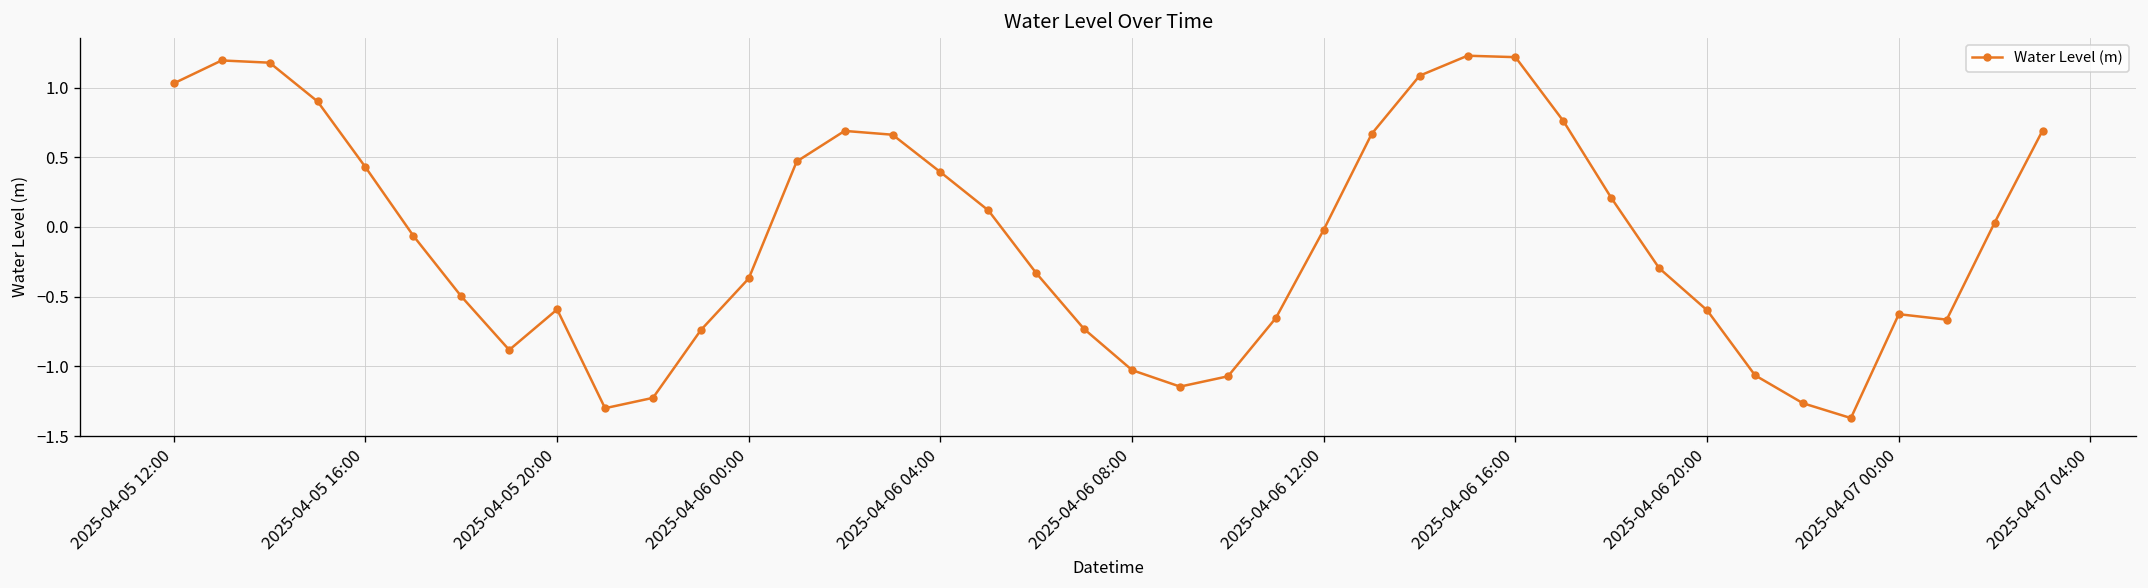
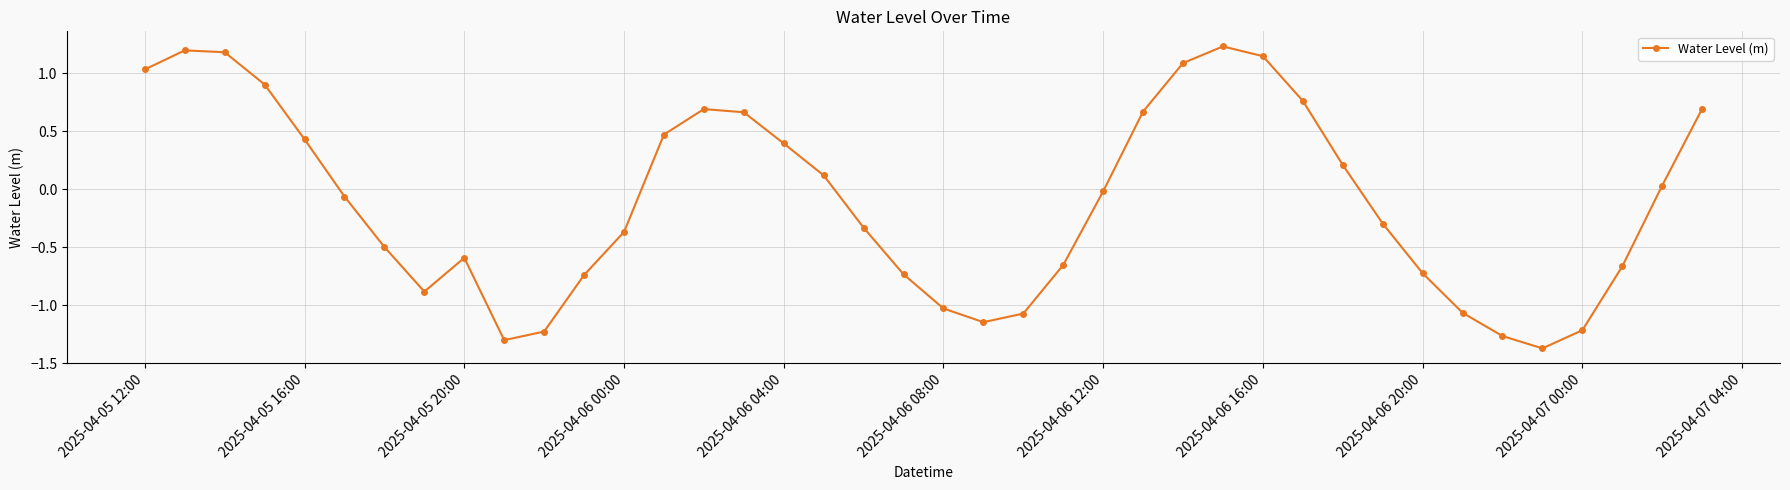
  {
    "2025-04-05 12:00": 1.03,
    "2025-04-05 16:00": 0.43,
    "2025-04-05 20:00": -0.59,
    "2025-04-06 00:00": -0.37,
    "2025-04-06 04:00": 0.39,
    "2025-04-06 08:00": -1.03,
    "2025-04-06 12:00": -0.02,
-   "2025-04-06 16:00": 1.22,
-   "2025-04-06 20:00": -0.60,
-   "2025-04-07 00:00": -0.63
+   "2025-04-06 16:00": 1.14,
+   "2025-04-06 20:00": -0.72,
+   "2025-04-07 00:00": -1.22
  }
